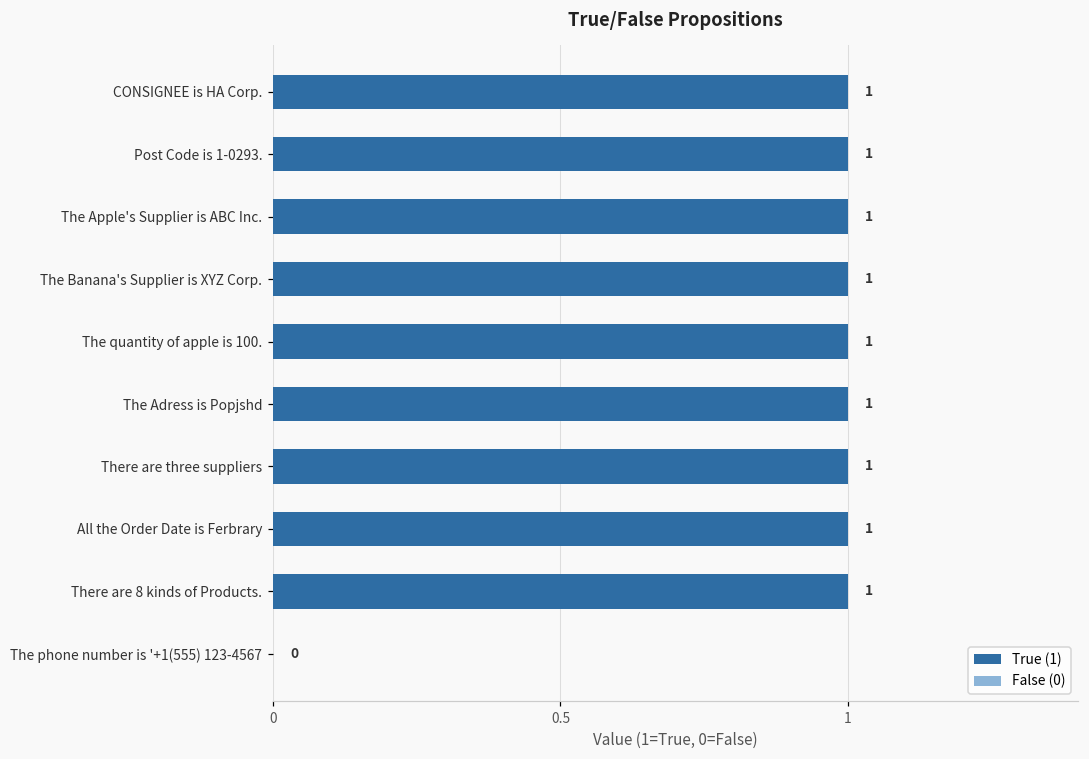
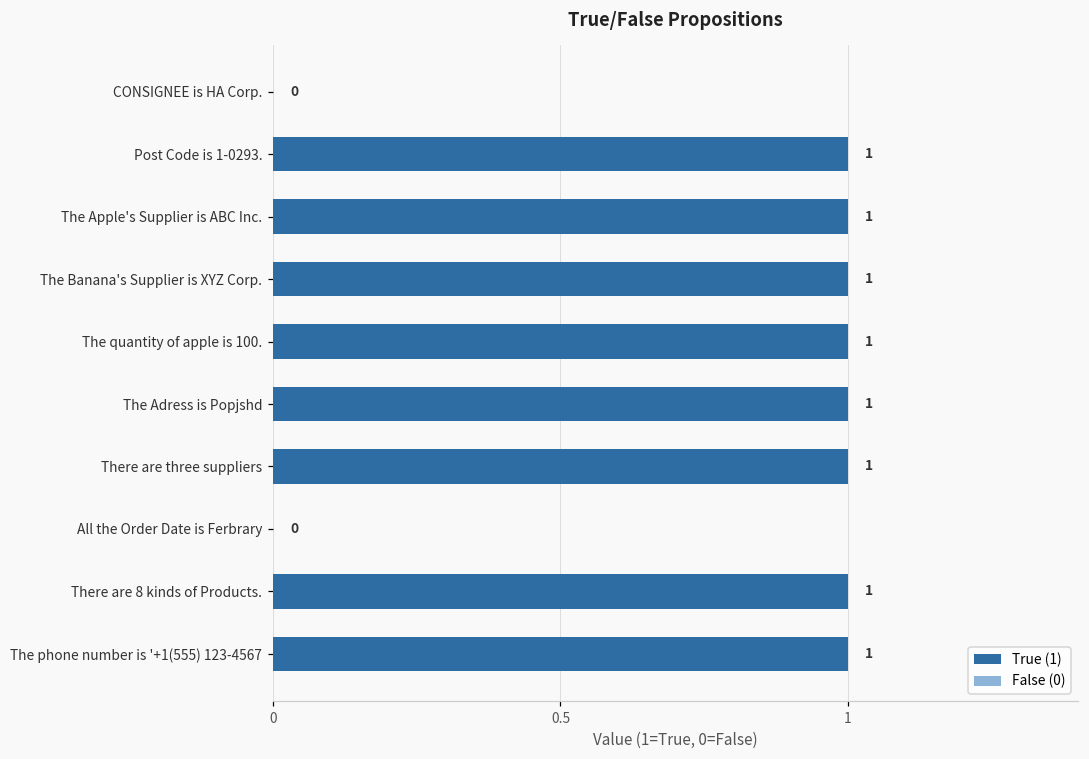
  {
-   "CONSIGNEE is HA Corp.": 1,
+   "CONSIGNEE is HA Corp.": 0,
    "Post Code is 1-0293.": 1,
    "The Apple's Supplier is ABC Inc.": 1,
    "The Banana's Supplier is XYZ Corp.": 1,
    "The quantity of apple is 100.": 1,
    "The Adress is Popjshd": 1,
    "There are three suppliers": 1,
-   "All the Order Date is Ferbrary": 1,
+   "All the Order Date is Ferbrary": 0,
    "There are 8 kinds of Products.": 1,
-   "The phone number is '+1(555) 123-4567": 0
+   "The phone number is '+1(555) 123-4567": 1
  }
